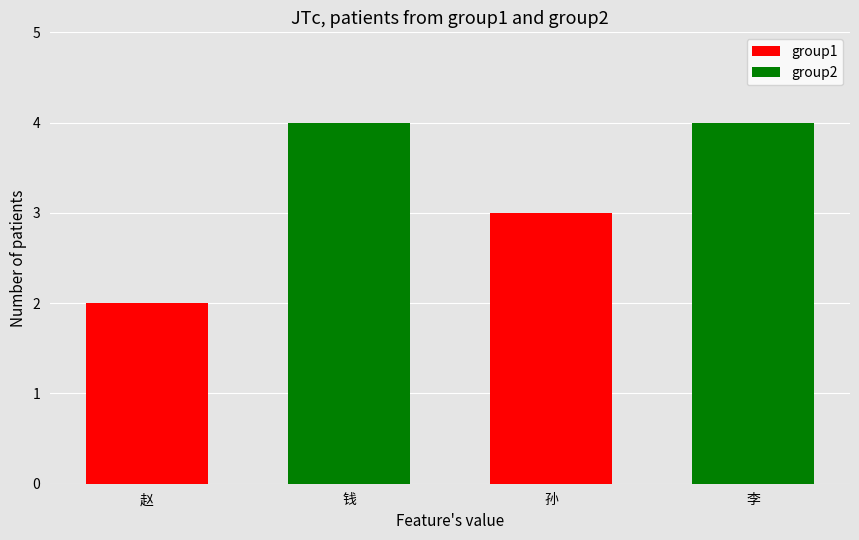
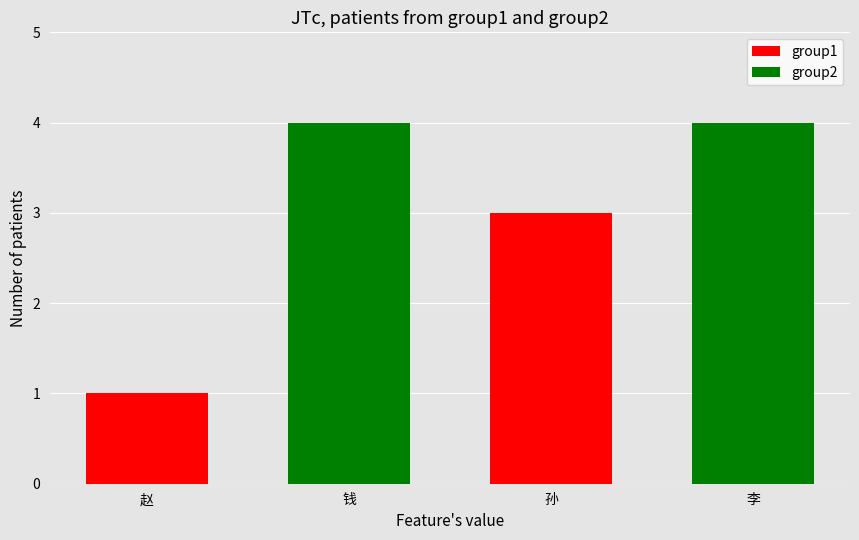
  {
-   "赵": 2,
+   "赵": 1,
    "钱": 4,
    "孙": 3,
    "李": 4
  }
